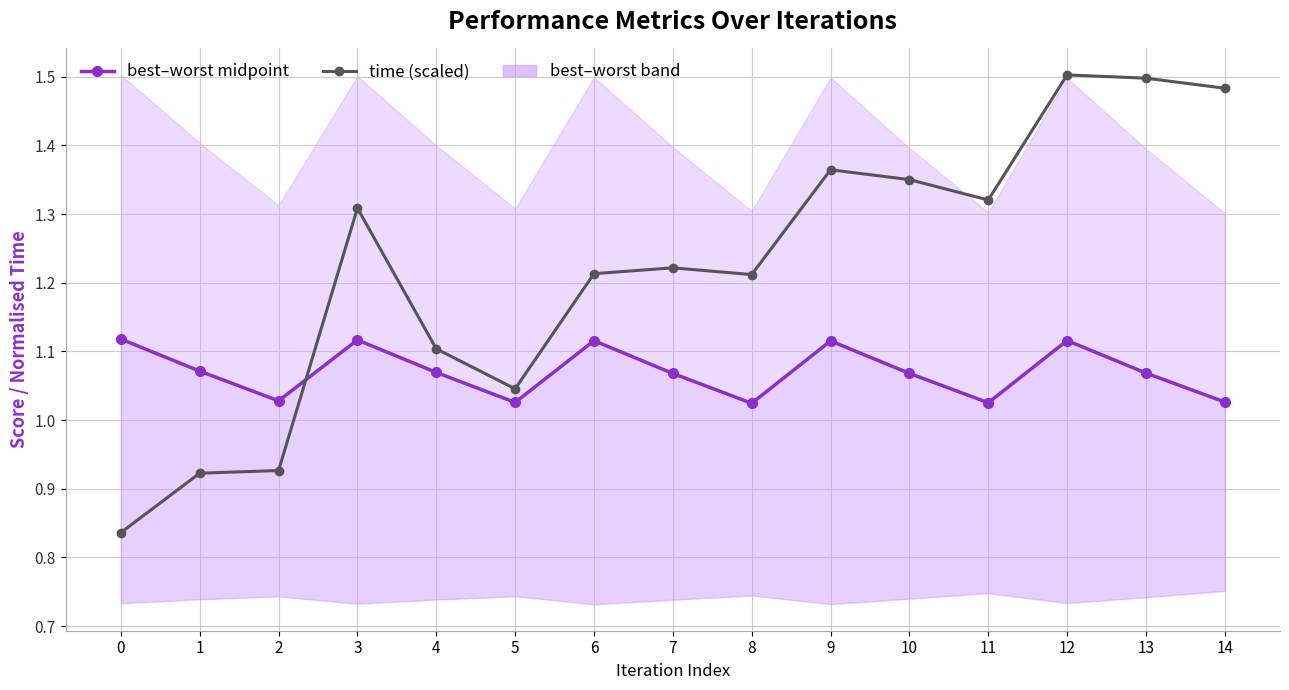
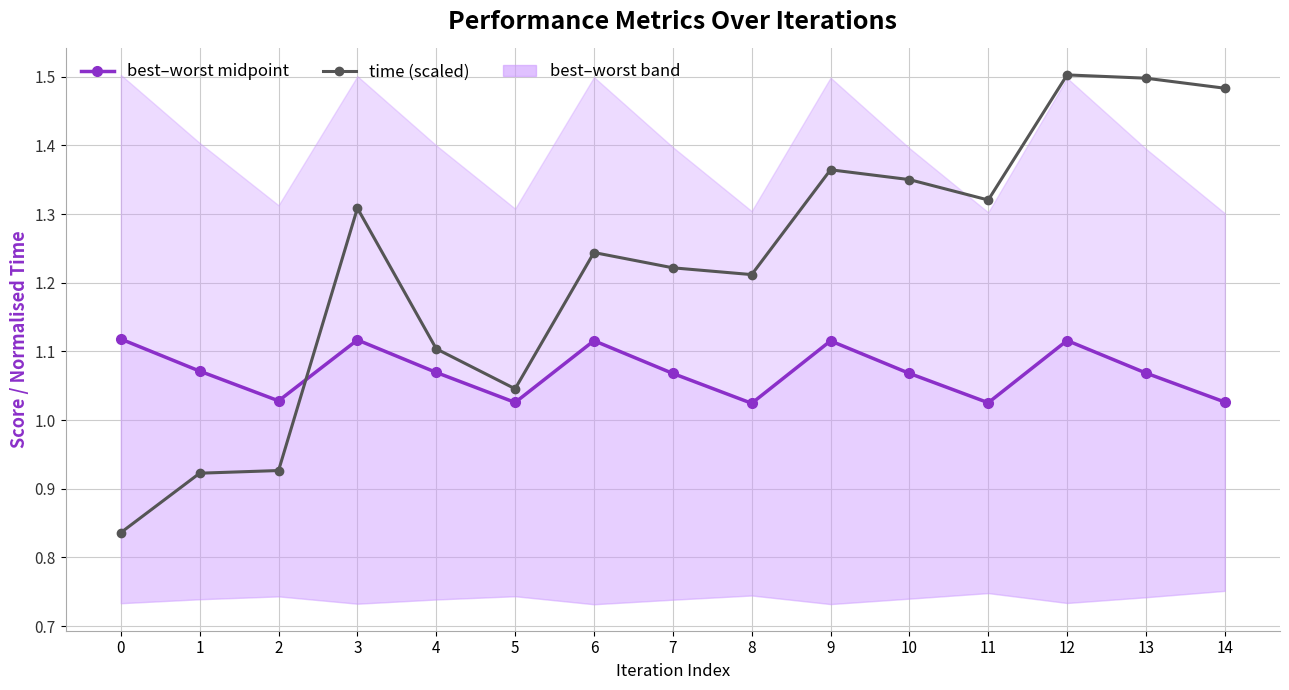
  {
    "best–worst midpoint": {
      "0": 1.12,
      "1": 1.07,
      "2": 1.03,
      "3": 1.12,
      "4": 1.07,
      "5": 1.03,
      "6": 1.12,
      "7": 1.07,
      "8": 1.02,
      "9": 1.12,
      "10": 1.07,
      "11": 1.03,
      "12": 1.12,
      "13": 1.07,
      "14": 1.03
    },
    "time (scaled)": {
      "0": 0.84,
      "1": 0.92,
      "2": 0.93,
      "3": 1.31,
      "4": 1.10,
      "5": 1.05,
-     "6": 1.21,
+     "6": 1.24,
      "7": 1.22,
      "8": 1.21,
      "9": 1.36,
      "10": 1.35,
      "11": 1.32,
      "12": 1.50,
      "13": 1.50,
      "14": 1.48
    }
  }
